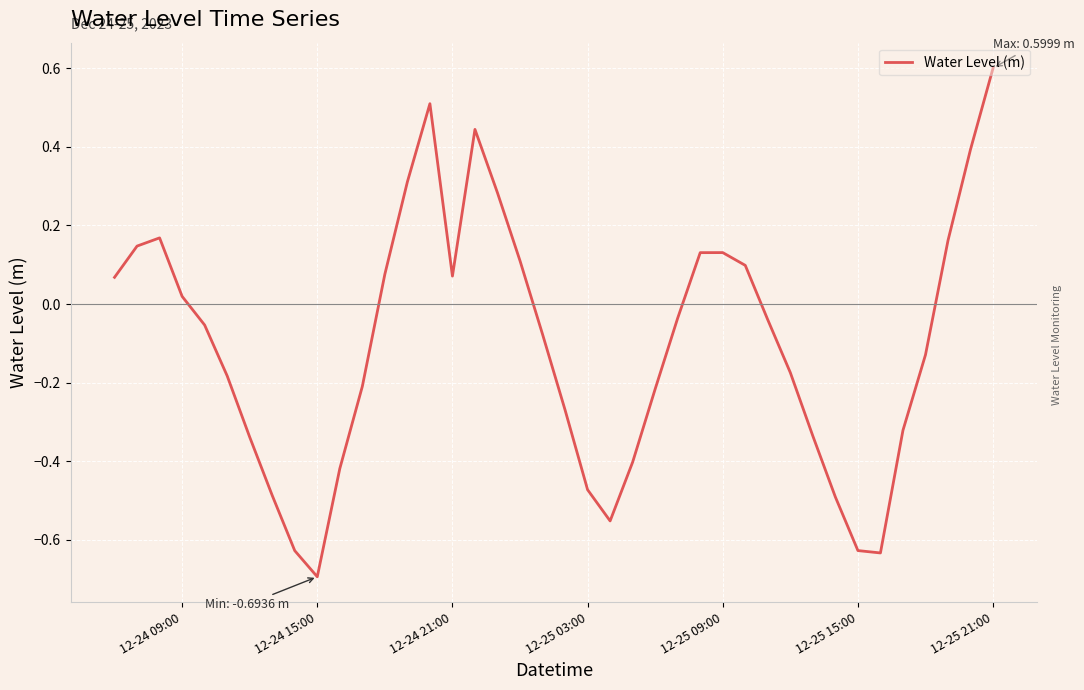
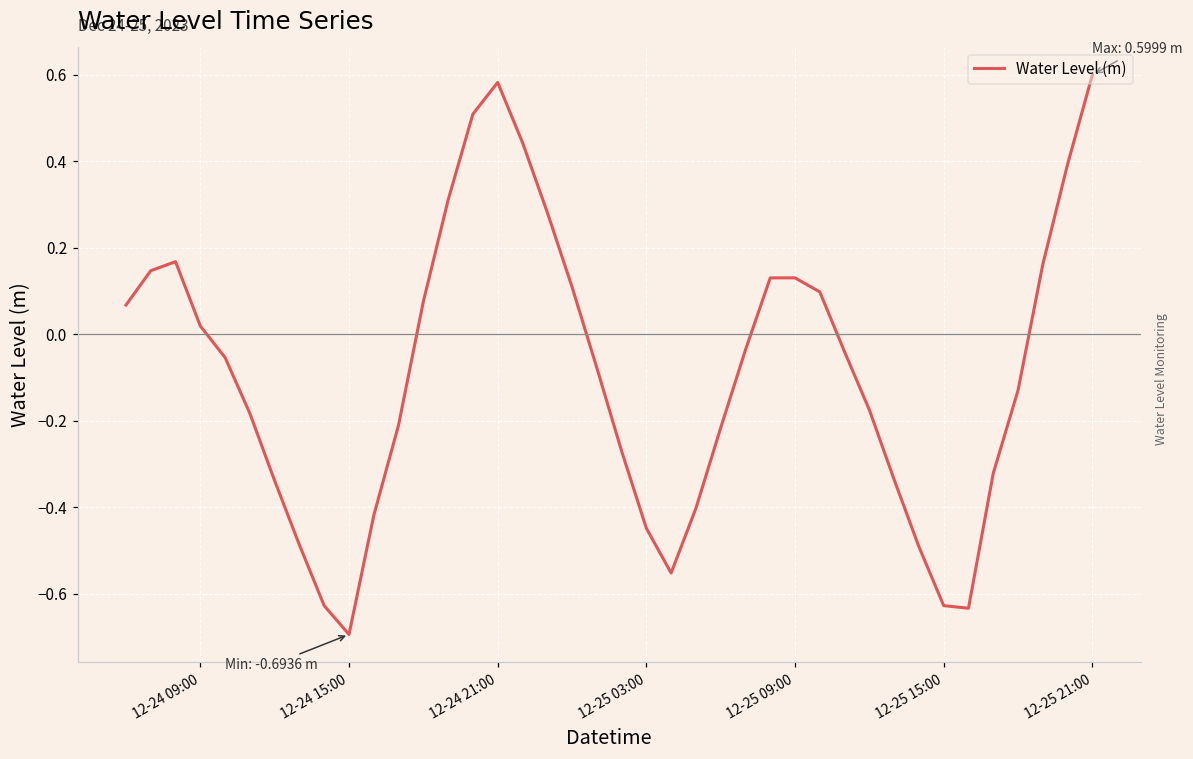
  {
    "12-24 09:00": 0.02,
-   "12-24 21:00": 0.07,
-   "12-25 03:00": -0.47,
+   "12-24 21:00": 0.58,
+   "12-25 03:00": -0.45,
    "12-25 09:00": 0.13,
    "12-25 15:00": -0.63
  }
